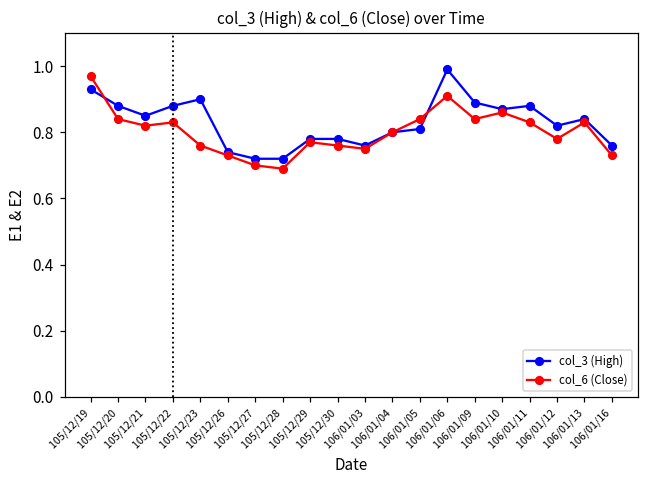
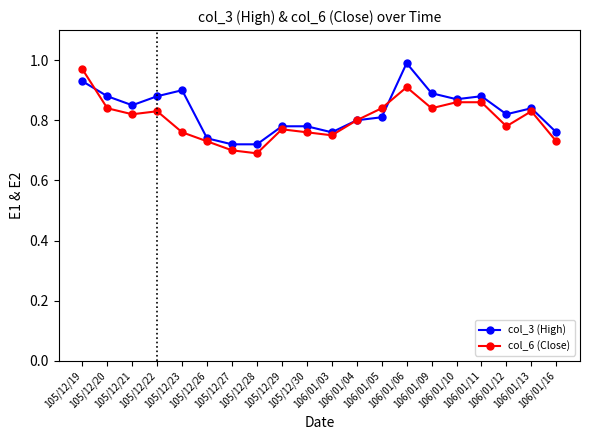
  {
    "col_3 (High)": {
      "105/12/19": 0.93,
      "105/12/20": 0.88,
      "105/12/21": 0.85,
      "105/12/22": 0.88,
      "105/12/23": 0.90,
      "105/12/26": 0.74,
      "105/12/27": 0.72,
      "105/12/28": 0.72,
      "105/12/29": 0.78,
      "105/12/30": 0.78,
      "106/01/03": 0.76,
      "106/01/05": 0.81,
      "106/01/06": 0.99,
      "106/01/09": 0.89,
      "106/01/10": 0.87,
      "106/01/11": 0.88,
      "106/01/12": 0.82,
      "106/01/13": 0.84,
      "106/01/16": 0.76
    },
    "col_6 (Close)": {
      "105/12/19": 0.97,
      "105/12/20": 0.84,
      "105/12/21": 0.82,
      "105/12/22": 0.83,
      "105/12/23": 0.76,
      "105/12/26": 0.73,
      "105/12/27": 0.70,
      "105/12/28": 0.69,
      "105/12/29": 0.77,
      "105/12/30": 0.76,
      "106/01/03": 0.75,
      "106/01/05": 0.84,
      "106/01/06": 0.91,
      "106/01/09": 0.84,
      "106/01/10": 0.86,
-     "106/01/11": 0.83,
+     "106/01/11": 0.86,
      "106/01/12": 0.78,
      "106/01/13": 0.83,
      "106/01/16": 0.73
    }
  }
